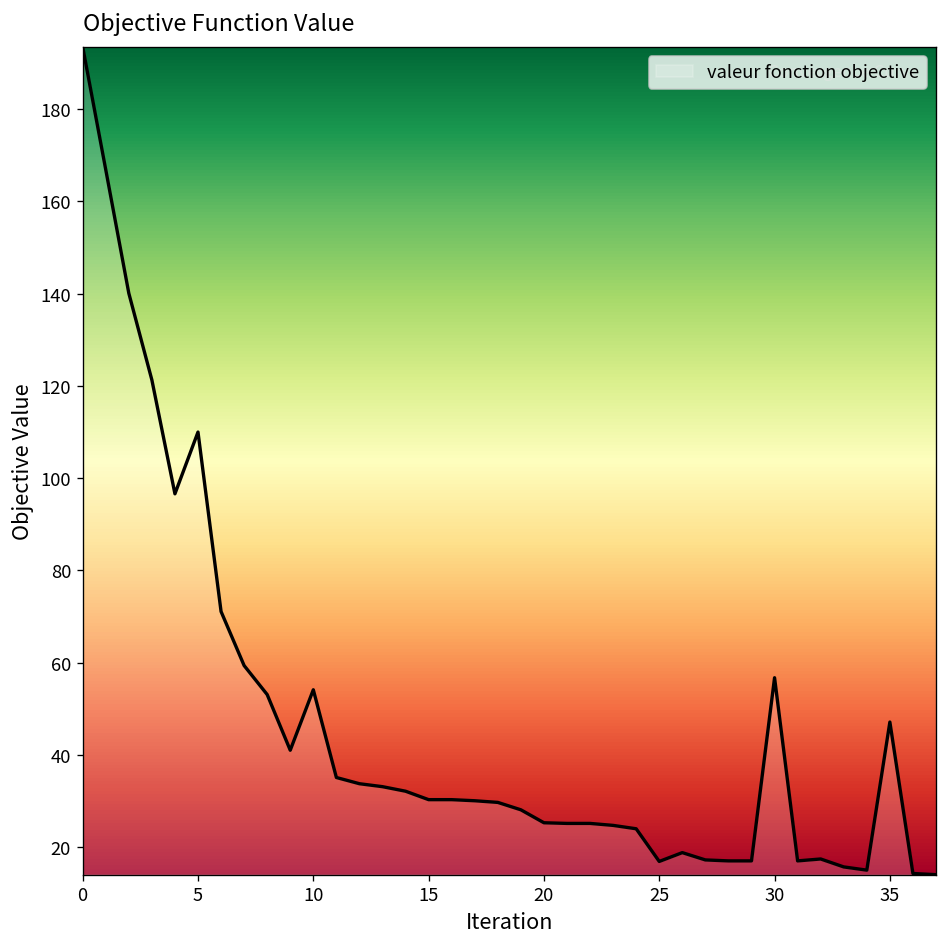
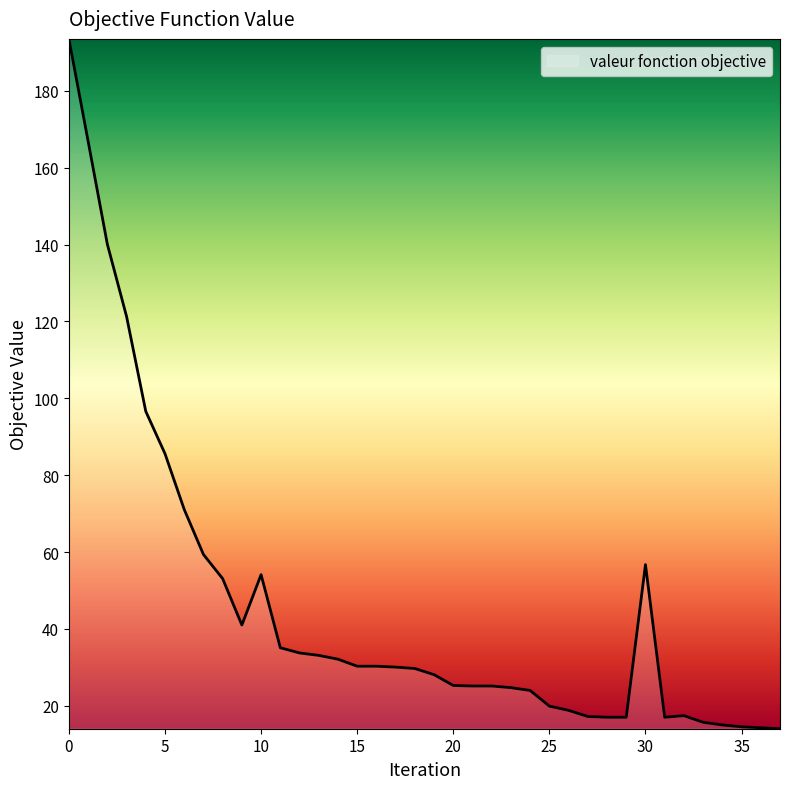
  {
    "0": 193,
-   "5": 110,
+   "5": 86,
    "10": 54,
    "15": 30,
    "20": 25,
-   "25": 17,
+   "25": 20,
    "30": 57,
-   "35": 47
+   "35": 15
  }
